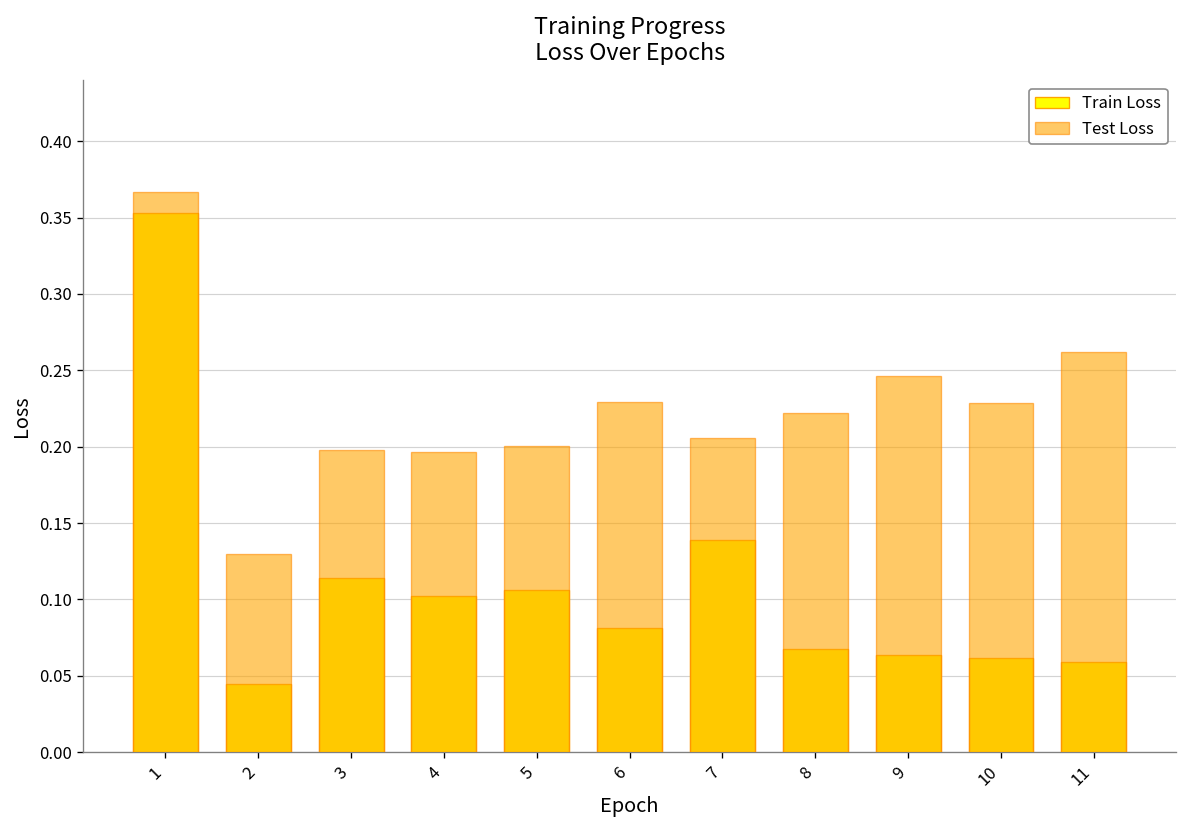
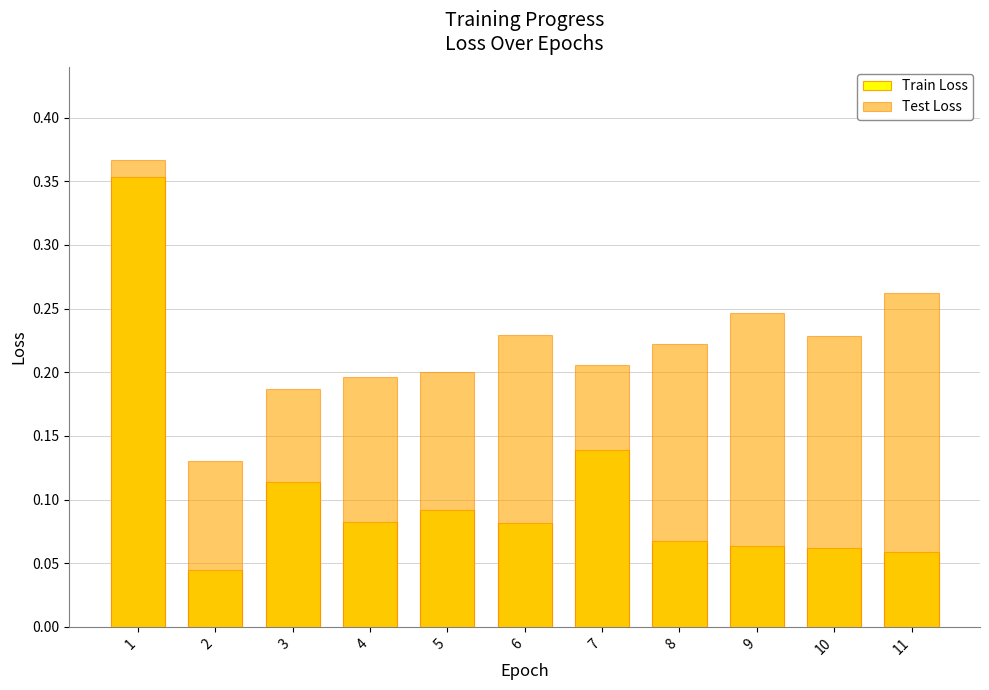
  {
    "Train Loss": {
-     "4": 0.102,
-     "5": 0.107
+     "4": 0.083,
+     "5": 0.092
    },
    "Test Loss": {
      "1": 0.367,
      "2": 0.130,
-     "3": 0.198,
+     "3": 0.187,
      "4": 0.197,
      "5": 0.200,
      "6": 0.229,
      "7": 0.206,
      "8": 0.222,
      "9": 0.247,
      "10": 0.229,
      "11": 0.262
    }
  }
